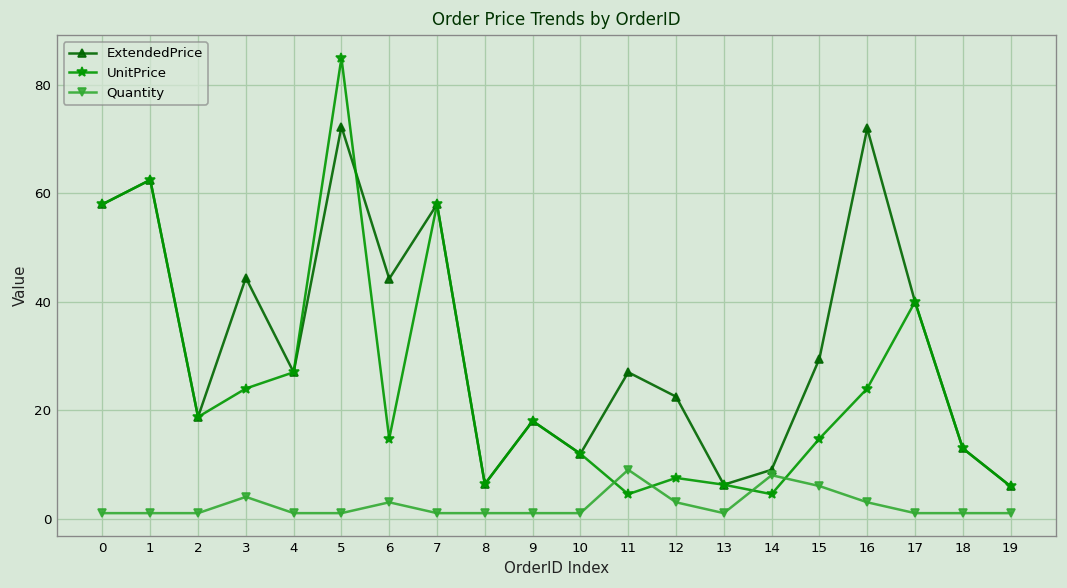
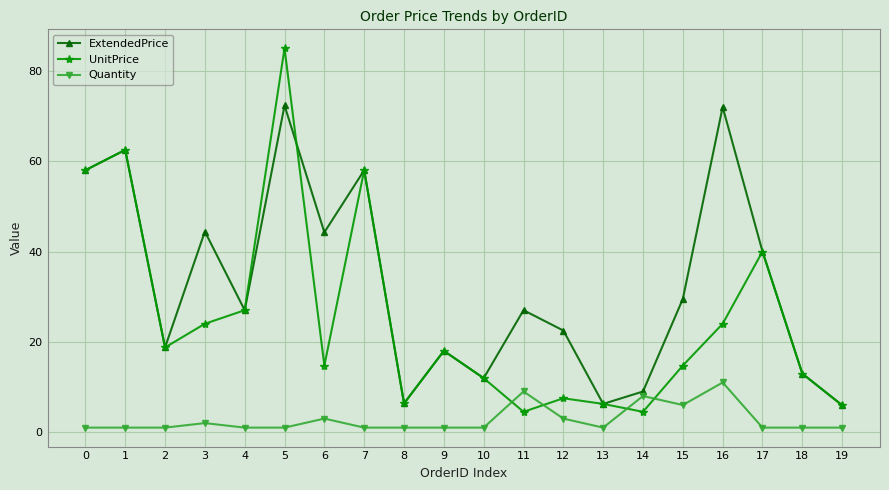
  {
    "Quantity": {
      "0": 1,
      "1": 1,
      "2": 1,
-     "3": 4,
+     "3": 2,
      "4": 1,
      "5": 1,
      "6": 3,
      "7": 1,
      "8": 1,
      "9": 1,
      "10": 1,
      "11": 9,
      "12": 3,
      "13": 1,
      "14": 8,
      "15": 6,
-     "16": 3,
+     "16": 11,
      "17": 1,
      "18": 1,
      "19": 1
    }
  }
